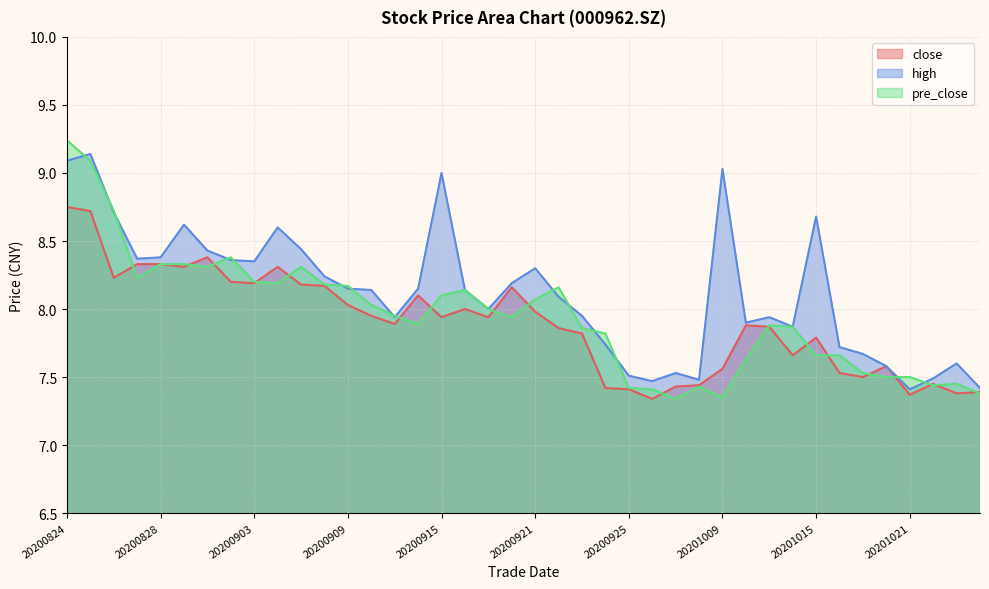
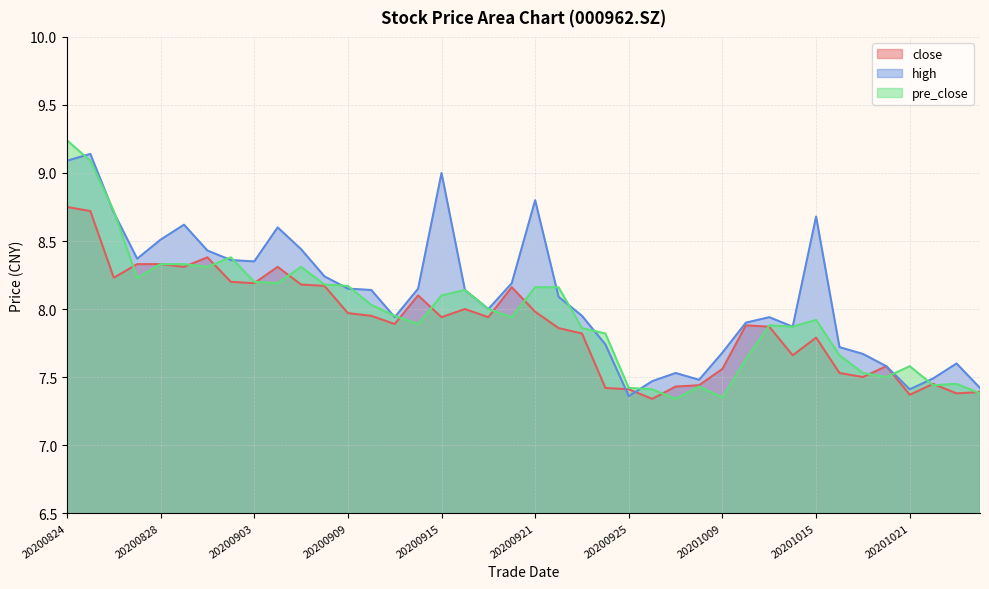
  {
    "close": {
      "20200824": 8.75,
-     "20200909": 8.03,
+     "20200909": 7.97,
      "20200915": 7.94,
      "20200921": 7.98,
      "20201009": 7.56,
      "20201015": 7.79,
      "20201021": 7.37
    },
    "high": {
      "20200824": 9.09,
-     "20200828": 8.38,
+     "20200828": 8.51,
      "20200903": 8.35,
      "20200909": 8.15,
      "20200915": 9.00,
-     "20200921": 8.3,
-     "20200925": 7.51,
-     "20201009": 9.03,
+     "20200921": 8.8,
+     "20200925": 7.36,
+     "20201009": 7.68,
      "20201015": 8.68,
      "20201021": 7.41
    },
    "pre_close": {
      "20200824": 9.24,
      "20200909": 8.17,
      "20200915": 8.10,
-     "20200921": 8.07,
+     "20200921": 8.16,
      "20201009": 7.35,
-     "20201015": 7.66,
-     "20201021": 7.50
+     "20201015": 7.92,
+     "20201021": 7.58
    }
  }
